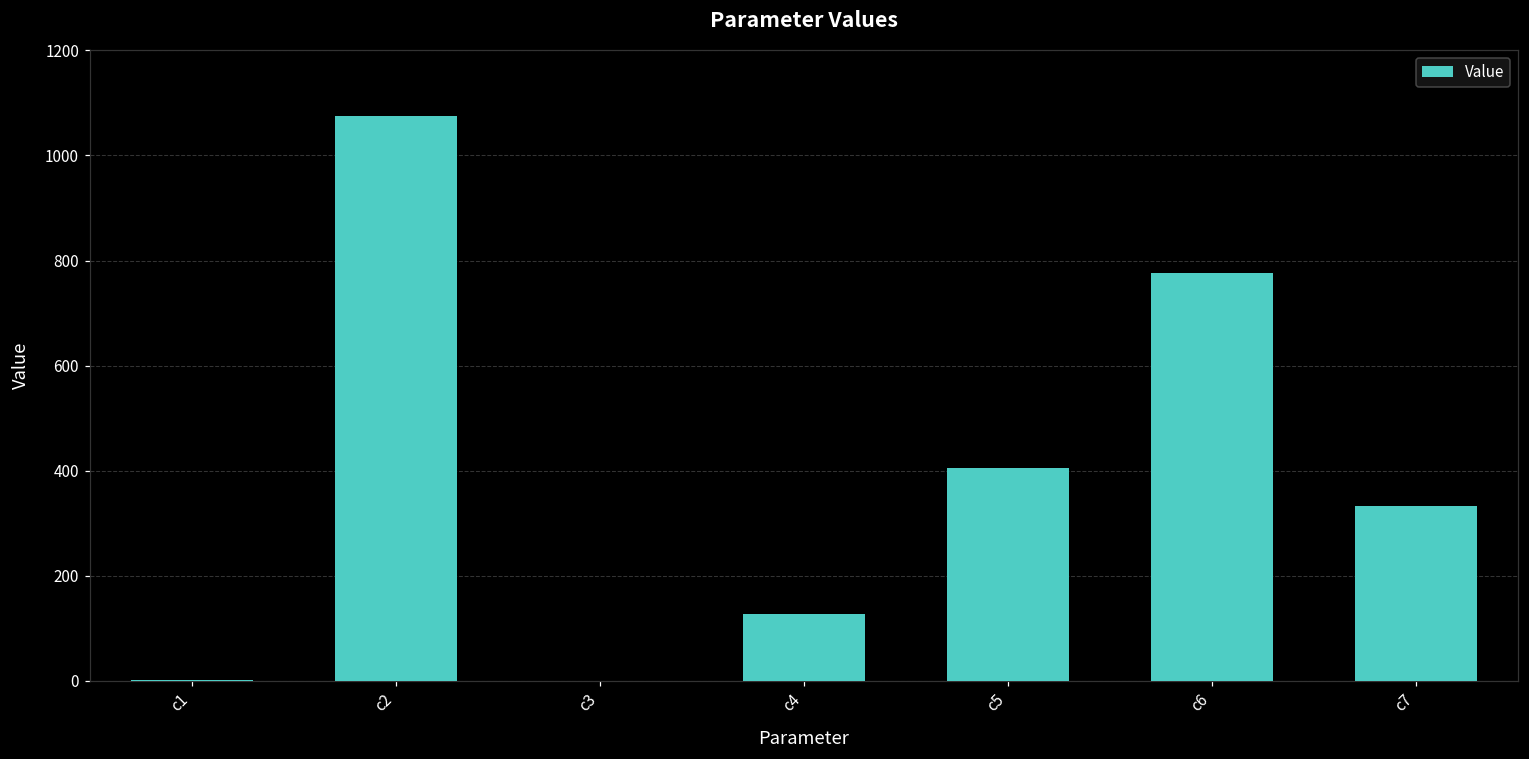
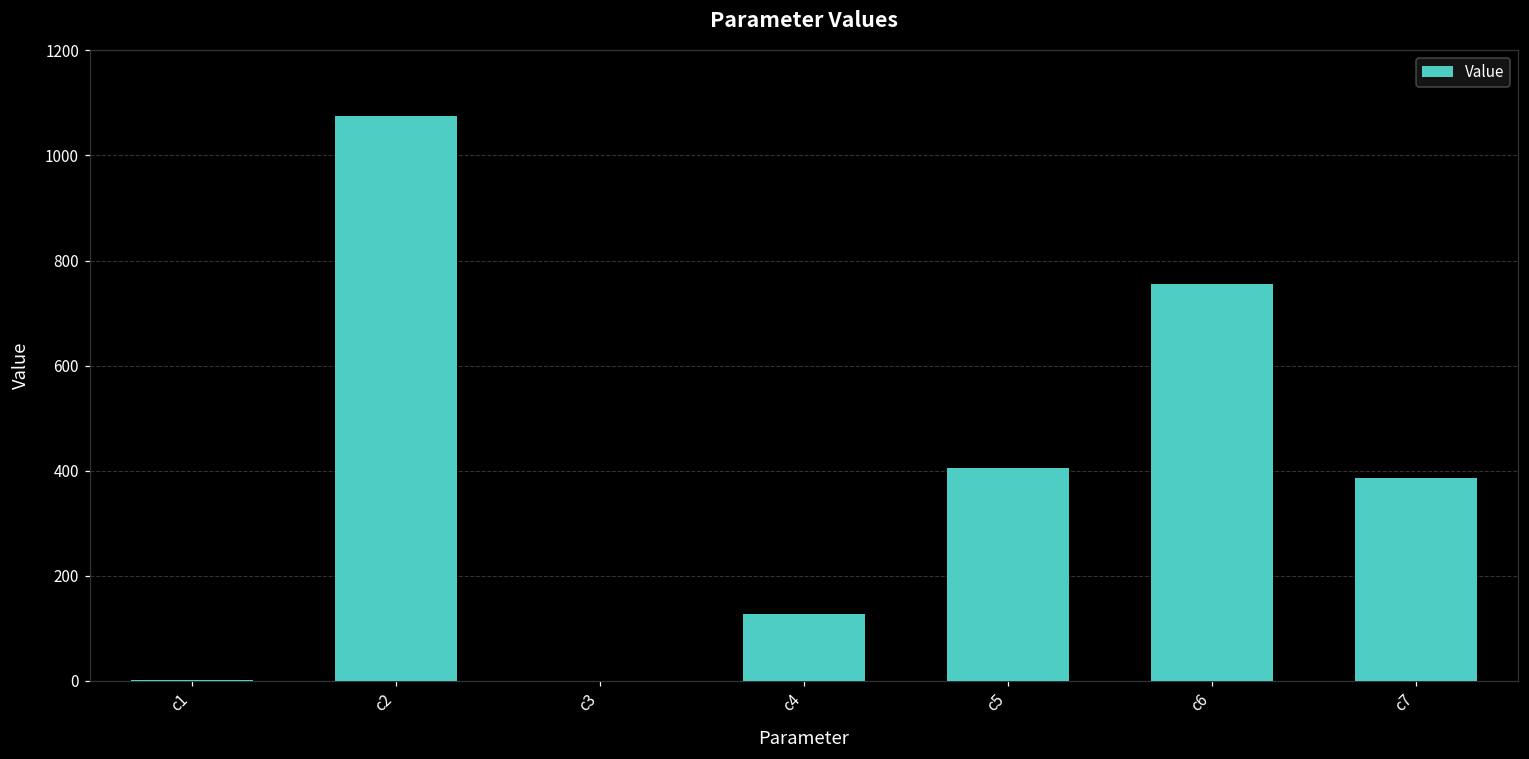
  {
    "c2": 1080,
    "c4": 130,
    "c5": 410,
-   "c6": 780,
-   "c7": 330
+   "c6": 760,
+   "c7": 390
  }
